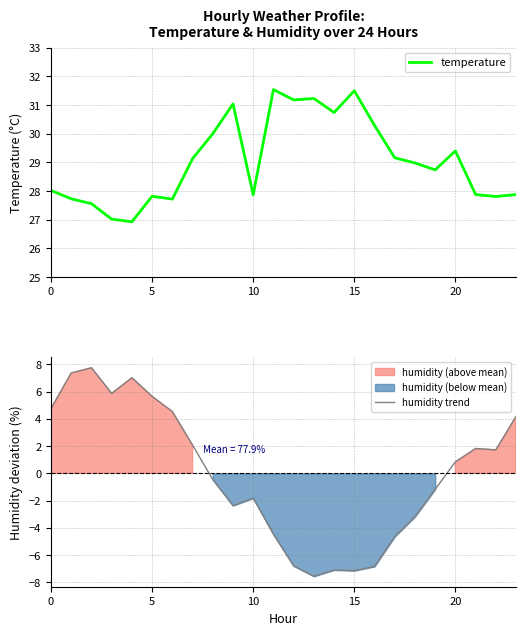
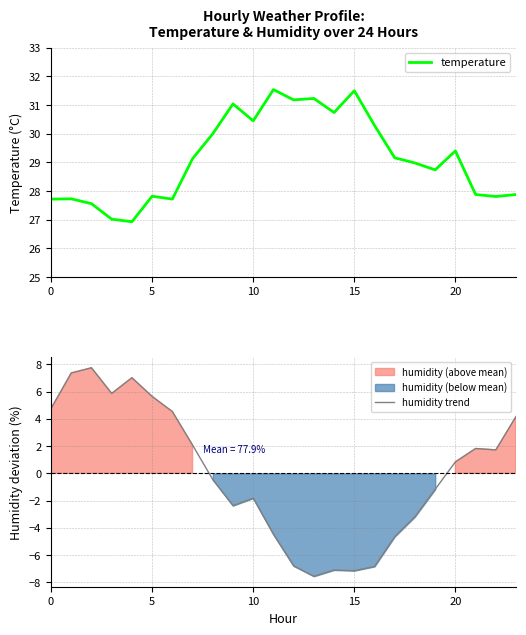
  {
    "Hourly Weather Profile: Temperature & Humidity over 24 Hours": {
-     "0": 28.0,
+     "0": 27.7,
      "5": 27.8,
-     "10": 27.9,
+     "10": 30.5,
      "15": 31.5,
      "20": 29.4
    }
  }
